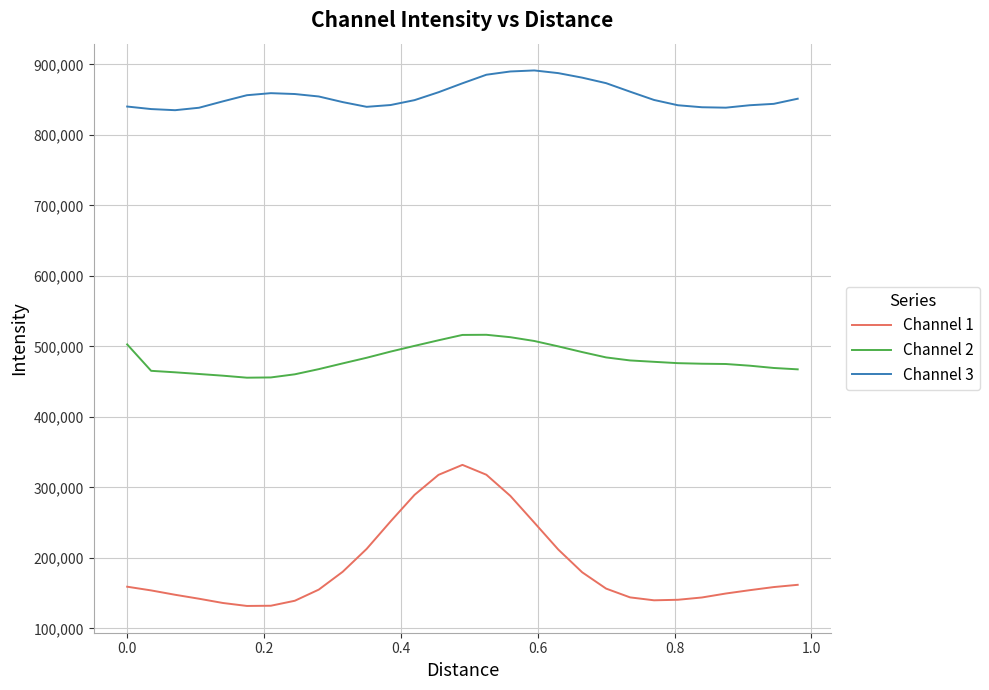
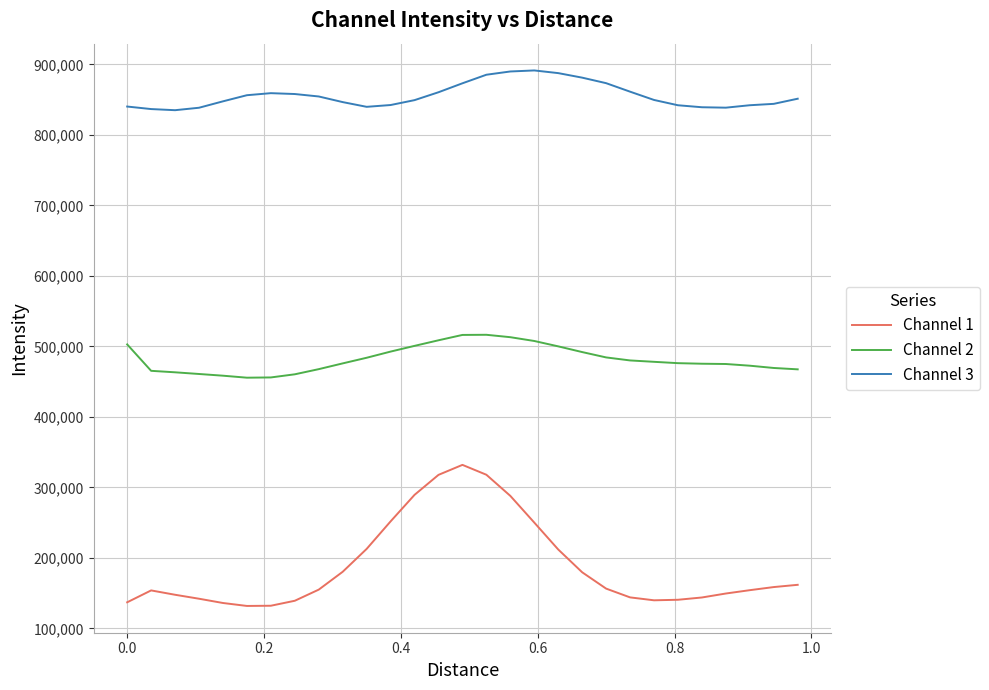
  {
    "Channel 1": {
-     "0.0": "160,000"
+     "0.0": "140,000"
    },
    "Channel 2": {
      "0.0": "500,000"
    },
    "Channel 3": {
      "0.0": "840,000"
    }
  }
